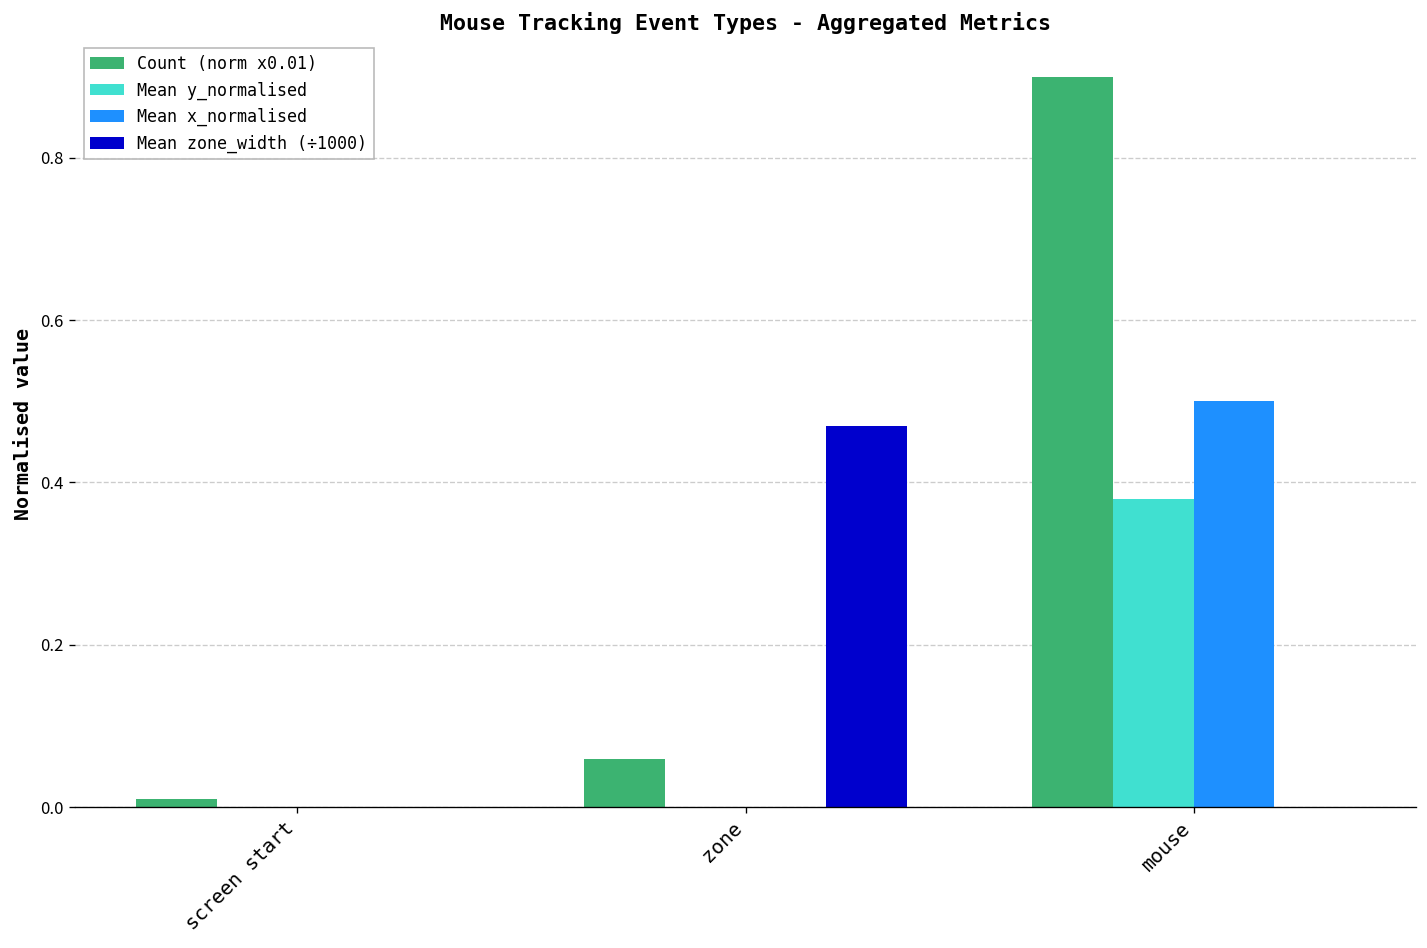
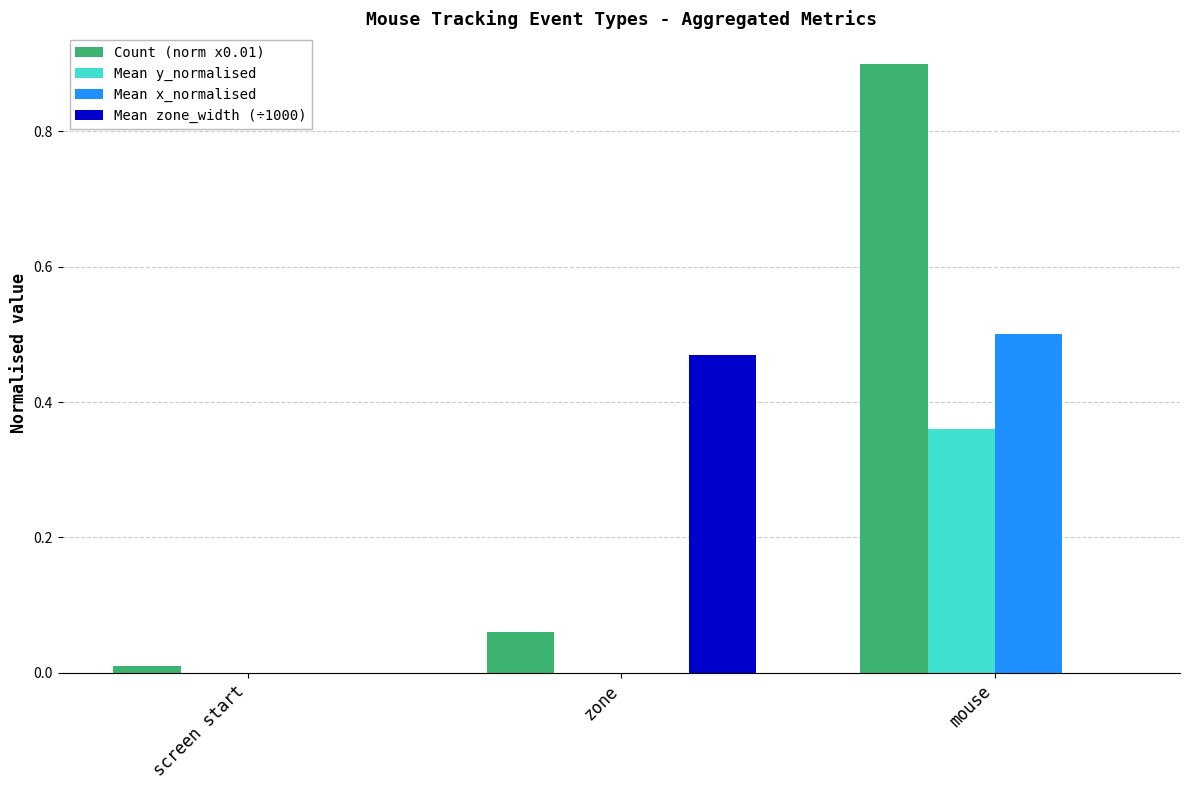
  {
    "Count (norm x0.01)": {
      "screen start": 0.01,
      "zone": 0.06,
      "mouse": 0.90
    },
    "Mean y_normalised": {
      "screen start": 0.00,
      "zone": 0.00,
-     "mouse": 0.38
+     "mouse": 0.36
    },
    "Mean x_normalised": {
      "screen start": 0.00,
      "zone": 0.00,
      "mouse": 0.50
    },
    "Mean zone_width (÷1000)": {
      "screen start": 0.00,
      "zone": 0.47,
      "mouse": 0.00
    }
  }
